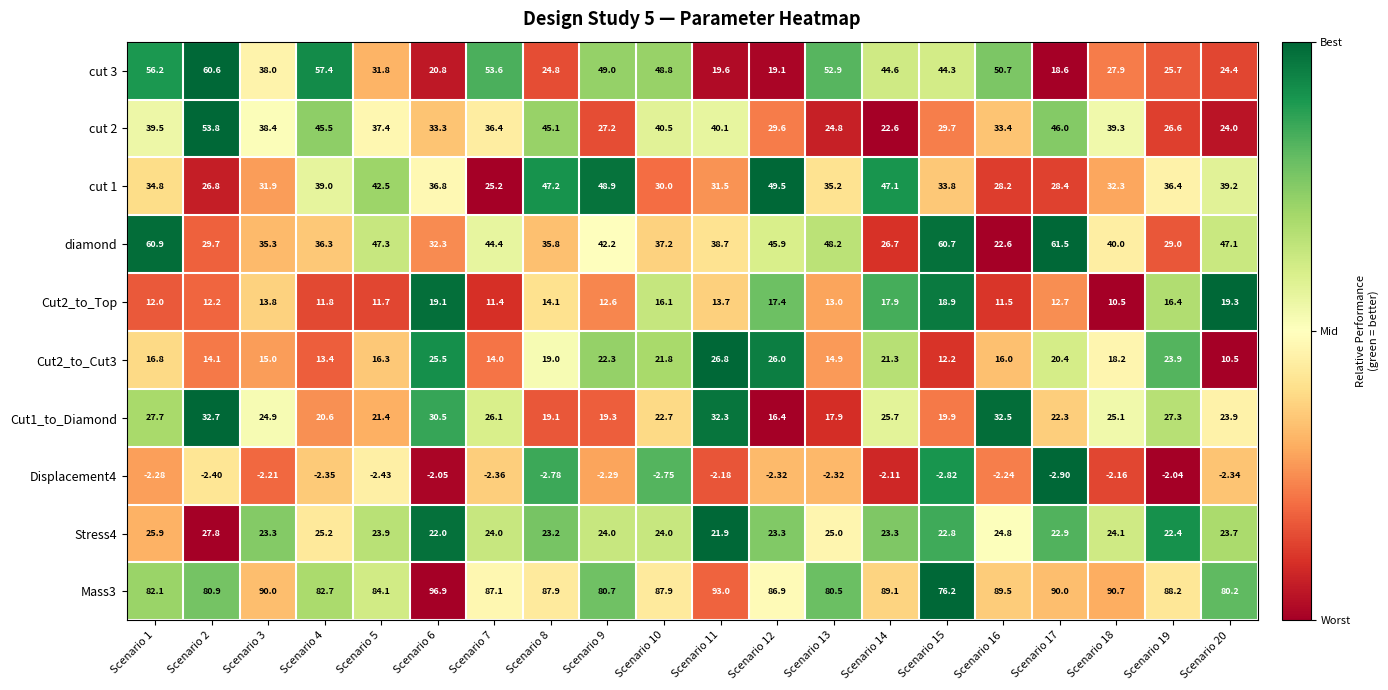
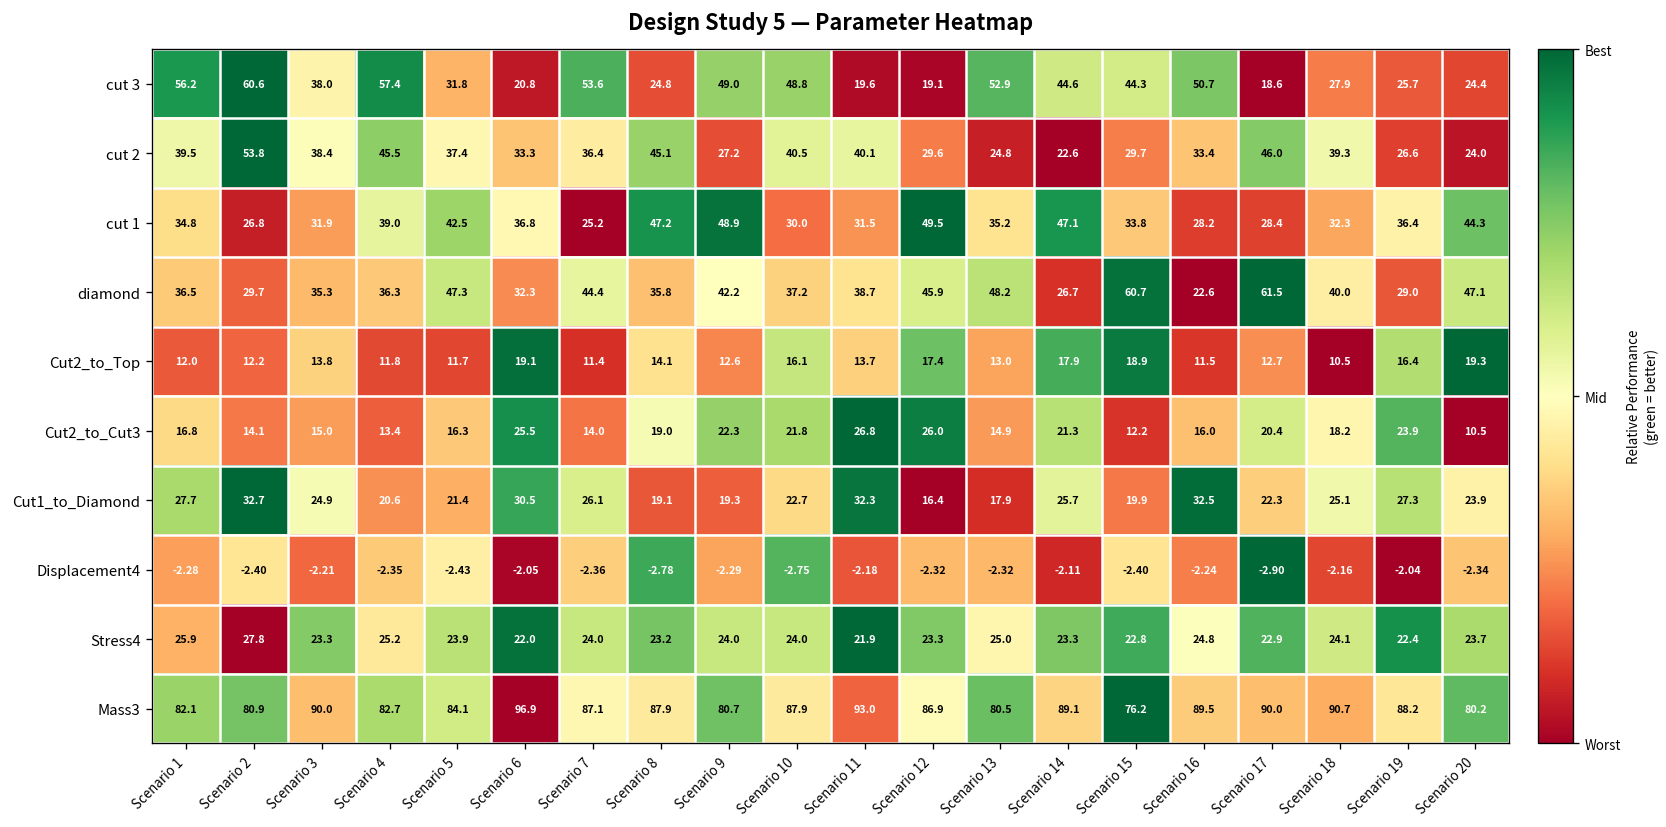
  {
    "cut 3": {
      "Scenario 1": 56.2,
      "Scenario 2": 60.6,
      "Scenario 3": 38.0,
      "Scenario 4": 57.4,
      "Scenario 5": 31.8,
      "Scenario 6": 20.8,
      "Scenario 7": 53.6,
      "Scenario 8": 24.8,
      "Scenario 9": 49.0,
      "Scenario 10": 48.8,
      "Scenario 11": 19.6,
      "Scenario 12": 19.1,
      "Scenario 13": 52.9,
      "Scenario 14": 44.6,
      "Scenario 15": 44.3,
      "Scenario 16": 50.7,
      "Scenario 17": 18.6,
      "Scenario 18": 27.9,
      "Scenario 19": 25.7,
      "Scenario 20": 24.4
    },
    "cut 2": {
      "Scenario 1": 39.5,
      "Scenario 2": 53.8,
      "Scenario 3": 38.4,
      "Scenario 4": 45.5,
      "Scenario 5": 37.4,
      "Scenario 6": 33.3,
      "Scenario 7": 36.4,
      "Scenario 8": 45.1,
      "Scenario 9": 27.2,
      "Scenario 10": 40.5,
      "Scenario 11": 40.1,
      "Scenario 12": 29.6,
      "Scenario 13": 24.8,
      "Scenario 14": 22.6,
      "Scenario 15": 29.7,
      "Scenario 16": 33.4,
      "Scenario 17": 46.0,
      "Scenario 18": 39.3,
      "Scenario 19": 26.6,
      "Scenario 20": 24.0
    },
    "cut 1": {
      "Scenario 1": 34.8,
      "Scenario 2": 26.8,
      "Scenario 3": 31.9,
      "Scenario 4": 39.0,
      "Scenario 5": 42.5,
      "Scenario 6": 36.8,
      "Scenario 7": 25.2,
      "Scenario 8": 47.2,
      "Scenario 9": 48.9,
      "Scenario 10": 30.0,
      "Scenario 11": 31.5,
      "Scenario 12": 49.5,
      "Scenario 13": 35.2,
      "Scenario 14": 47.1,
      "Scenario 15": 33.8,
      "Scenario 16": 28.2,
      "Scenario 17": 28.4,
      "Scenario 18": 32.3,
      "Scenario 19": 36.4,
-     "Scenario 20": 39.2
+     "Scenario 20": 44.3
    },
    "diamond": {
-     "Scenario 1": 60.9,
+     "Scenario 1": 36.5,
      "Scenario 2": 29.7,
      "Scenario 3": 35.3,
      "Scenario 4": 36.3,
      "Scenario 5": 47.3,
      "Scenario 6": 32.3,
      "Scenario 7": 44.4,
      "Scenario 8": 35.8,
      "Scenario 9": 42.2,
      "Scenario 10": 37.2,
      "Scenario 11": 38.7,
      "Scenario 12": 45.9,
      "Scenario 13": 48.2,
      "Scenario 14": 26.7,
      "Scenario 15": 60.7,
      "Scenario 16": 22.6,
      "Scenario 17": 61.5,
      "Scenario 18": 40.0,
      "Scenario 19": 29.0,
      "Scenario 20": 47.1
    },
    "Cut2_to_Top": {
      "Scenario 1": 12.0,
      "Scenario 2": 12.2,
      "Scenario 3": 13.8,
      "Scenario 4": 11.8,
      "Scenario 5": 11.7,
      "Scenario 6": 19.1,
      "Scenario 7": 11.4,
      "Scenario 8": 14.1,
      "Scenario 9": 12.6,
      "Scenario 10": 16.1,
      "Scenario 11": 13.7,
      "Scenario 12": 17.4,
      "Scenario 13": 13.0,
      "Scenario 14": 17.9,
      "Scenario 15": 18.9,
      "Scenario 16": 11.5,
      "Scenario 17": 12.7,
      "Scenario 18": 10.5,
      "Scenario 19": 16.4,
      "Scenario 20": 19.3
    },
    "Cut2_to_Cut3": {
      "Scenario 1": 16.8,
      "Scenario 2": 14.1,
      "Scenario 3": 15.0,
      "Scenario 4": 13.4,
      "Scenario 5": 16.3,
      "Scenario 6": 25.5,
      "Scenario 7": 14.0,
      "Scenario 8": 19.0,
      "Scenario 9": 22.3,
      "Scenario 10": 21.8,
      "Scenario 11": 26.8,
      "Scenario 12": 26.0,
      "Scenario 13": 14.9,
      "Scenario 14": 21.3,
      "Scenario 15": 12.2,
      "Scenario 16": 16.0,
      "Scenario 17": 20.4,
      "Scenario 18": 18.2,
      "Scenario 19": 23.9,
      "Scenario 20": 10.5
    },
    "Cut1_to_Diamond": {
      "Scenario 1": 27.7,
      "Scenario 2": 32.7,
      "Scenario 3": 24.9,
      "Scenario 4": 20.6,
      "Scenario 5": 21.4,
      "Scenario 6": 30.5,
      "Scenario 7": 26.1,
      "Scenario 8": 19.1,
      "Scenario 9": 19.3,
      "Scenario 10": 22.7,
      "Scenario 11": 32.3,
      "Scenario 12": 16.4,
      "Scenario 13": 17.9,
      "Scenario 14": 25.7,
      "Scenario 15": 19.9,
      "Scenario 16": 32.5,
      "Scenario 17": 22.3,
      "Scenario 18": 25.1,
      "Scenario 19": 27.3,
      "Scenario 20": 23.9
    },
    "Displacement4": {
      "Scenario 1": -2.28,
      "Scenario 2": -2.40,
      "Scenario 3": -2.21,
      "Scenario 4": -2.35,
      "Scenario 5": -2.43,
      "Scenario 6": -2.05,
      "Scenario 7": -2.36,
      "Scenario 8": -2.78,
      "Scenario 9": -2.29,
      "Scenario 10": -2.75,
      "Scenario 11": -2.18,
      "Scenario 12": -2.32,
      "Scenario 13": -2.32,
      "Scenario 14": -2.11,
-     "Scenario 15": -2.82,
+     "Scenario 15": -2.40,
      "Scenario 16": -2.24,
      "Scenario 17": -2.90,
      "Scenario 18": -2.16,
      "Scenario 19": -2.04,
      "Scenario 20": -2.34
    },
    "Stress4": {
      "Scenario 1": 25.9,
      "Scenario 2": 27.8,
      "Scenario 3": 23.3,
      "Scenario 4": 25.2,
      "Scenario 5": 23.9,
      "Scenario 6": 22.0,
      "Scenario 7": 24.0,
      "Scenario 8": 23.2,
      "Scenario 9": 24.0,
      "Scenario 10": 24.0,
      "Scenario 11": 21.9,
      "Scenario 12": 23.3,
      "Scenario 13": 25.0,
      "Scenario 14": 23.3,
      "Scenario 15": 22.8,
      "Scenario 16": 24.8,
      "Scenario 17": 22.9,
      "Scenario 18": 24.1,
      "Scenario 19": 22.4,
      "Scenario 20": 23.7
    },
    "Mass3": {
      "Scenario 1": 82.1,
      "Scenario 2": 80.9,
      "Scenario 3": 90.0,
      "Scenario 4": 82.7,
      "Scenario 5": 84.1,
      "Scenario 6": 96.9,
      "Scenario 7": 87.1,
      "Scenario 8": 87.9,
      "Scenario 9": 80.7,
      "Scenario 10": 87.9,
      "Scenario 11": 93.0,
      "Scenario 12": 86.9,
      "Scenario 13": 80.5,
      "Scenario 14": 89.1,
      "Scenario 15": 76.2,
      "Scenario 16": 89.5,
      "Scenario 17": 90.0,
      "Scenario 18": 90.7,
      "Scenario 19": 88.2,
      "Scenario 20": 80.2
    }
  }
